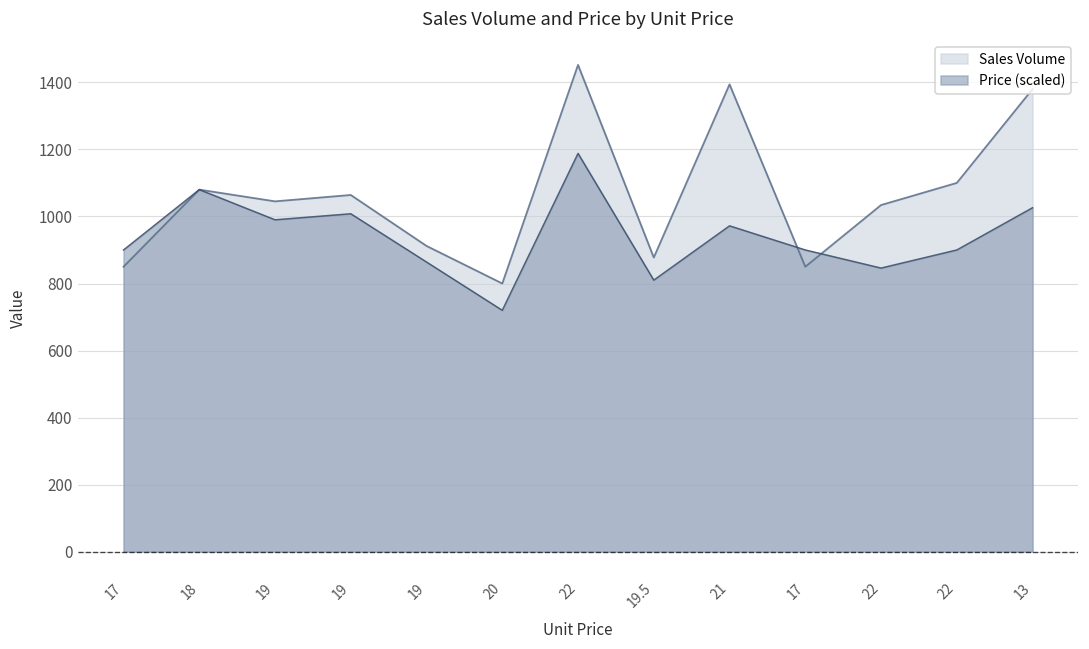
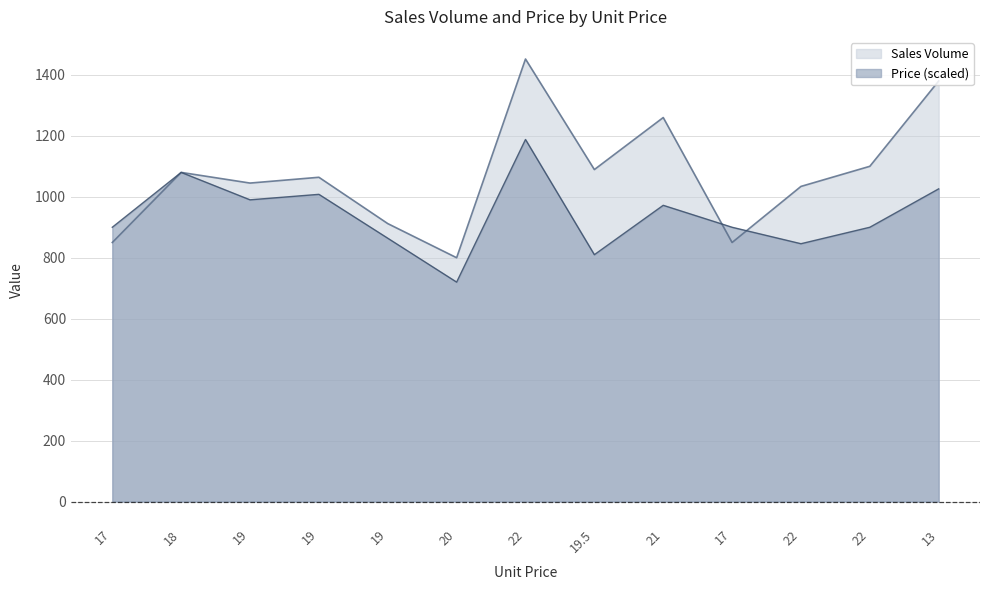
  {
    "Sales Volume": {
      "20": 800,
-     "19.5": 880,
-     "21": 1390
+     "19.5": 1090,
+     "21": 1260
    },
    "Price (scaled)": {
      "20": 720,
      "19.5": 810,
      "21": 970,
      "13": 1030
    }
  }
